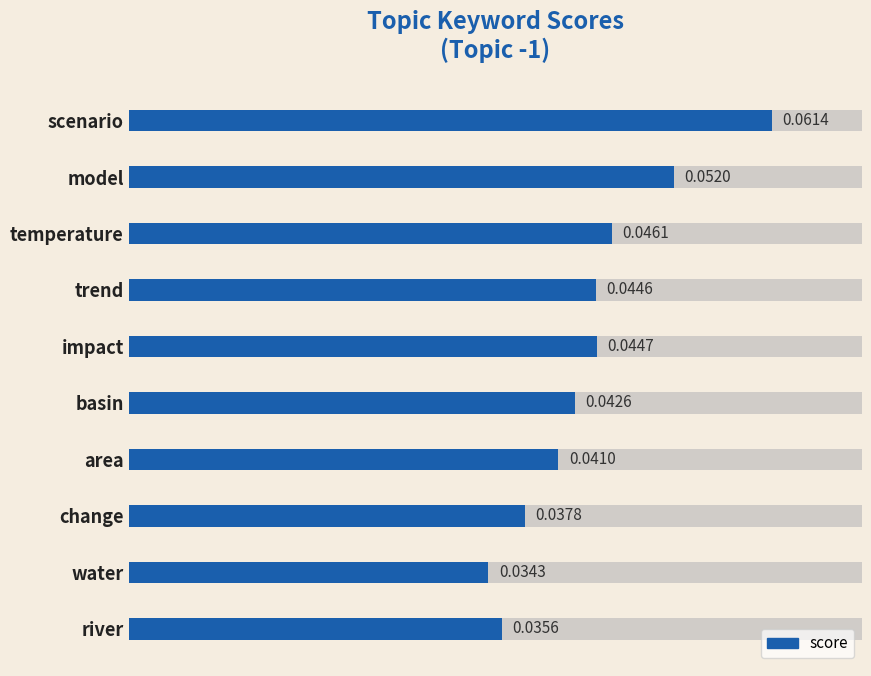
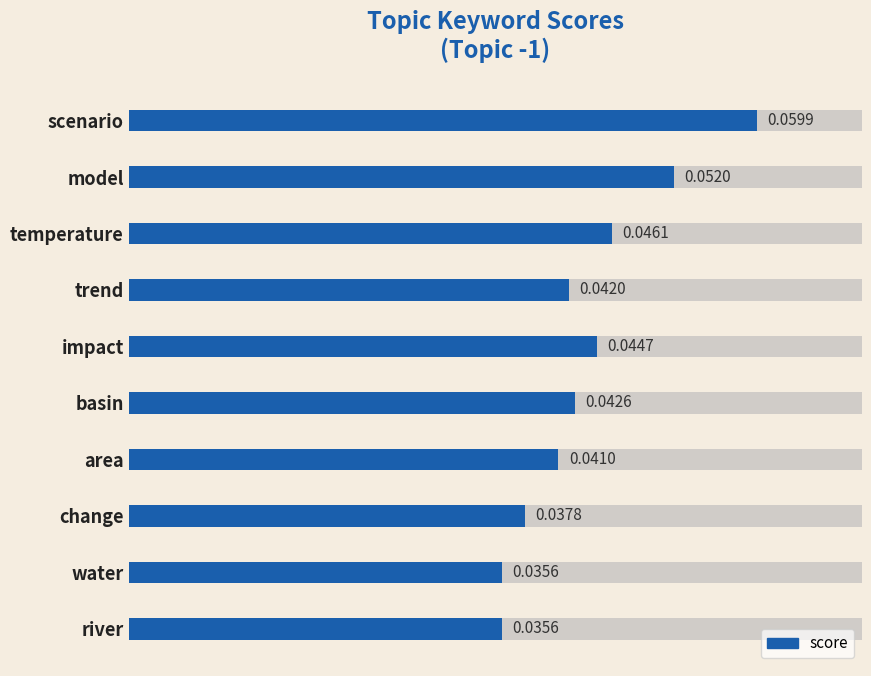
  {
    "score": {
-     "scenario": 0.0614,
-     "trend": 0.0446,
-     "water": 0.0343
+     "scenario": 0.0599,
+     "trend": 0.0420,
+     "water": 0.0356
    }
  }
